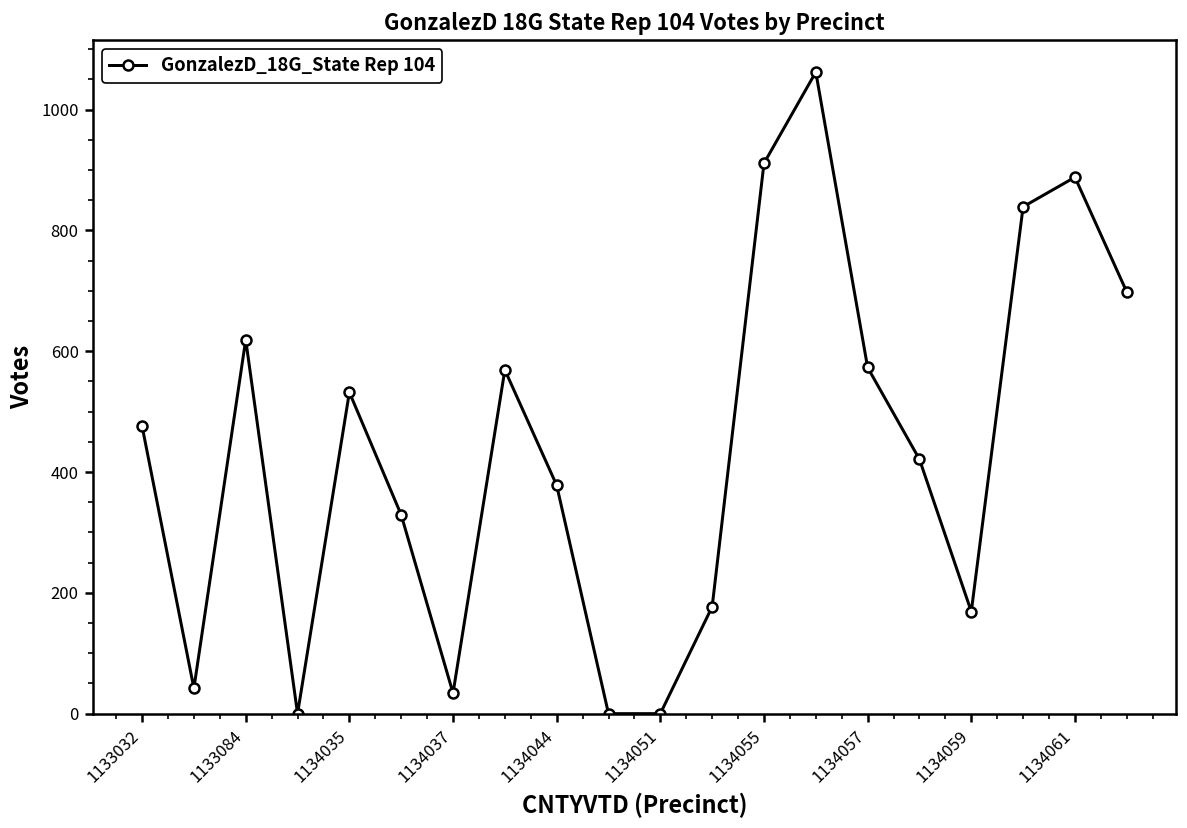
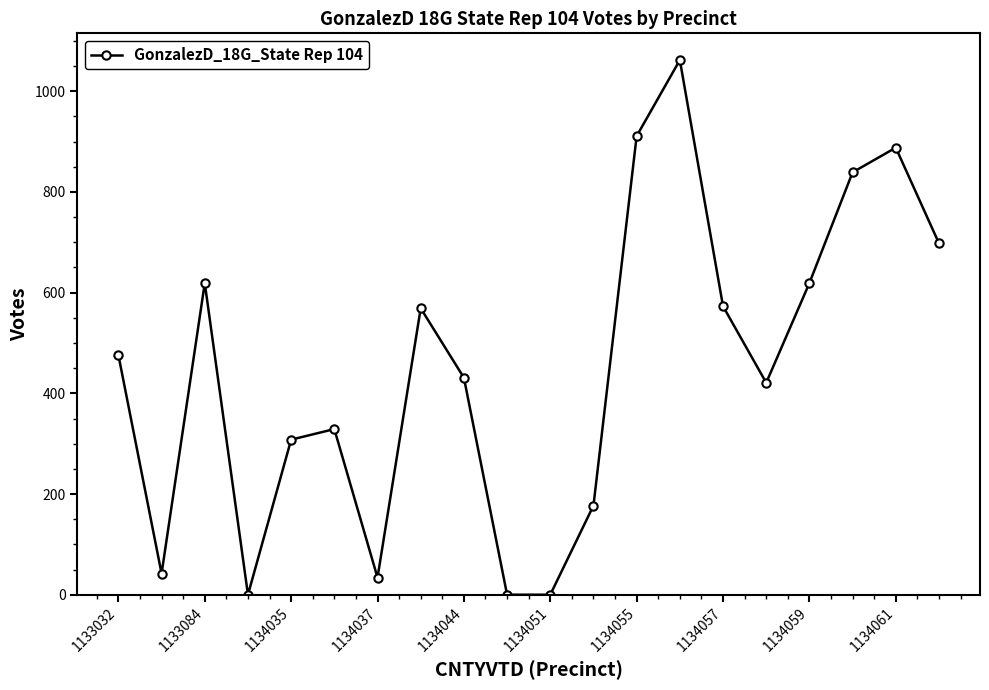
  {
    "1133032": 480,
    "1133084": 620,
-   "1134035": 530,
+   "1134035": 310,
    "1134037": 30,
-   "1134044": 380,
+   "1134044": 430,
    "1134051": 0,
    "1134055": 910,
    "1134057": 570,
-   "1134059": 170,
+   "1134059": 620,
    "1134061": 890
  }
